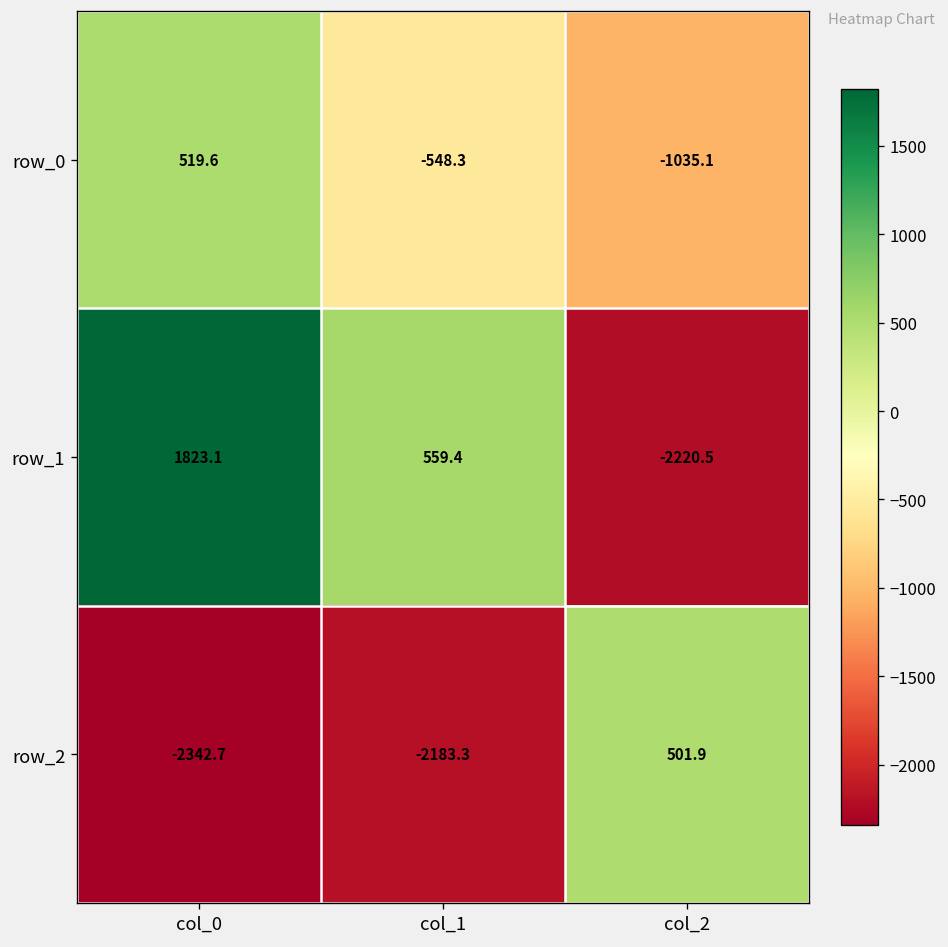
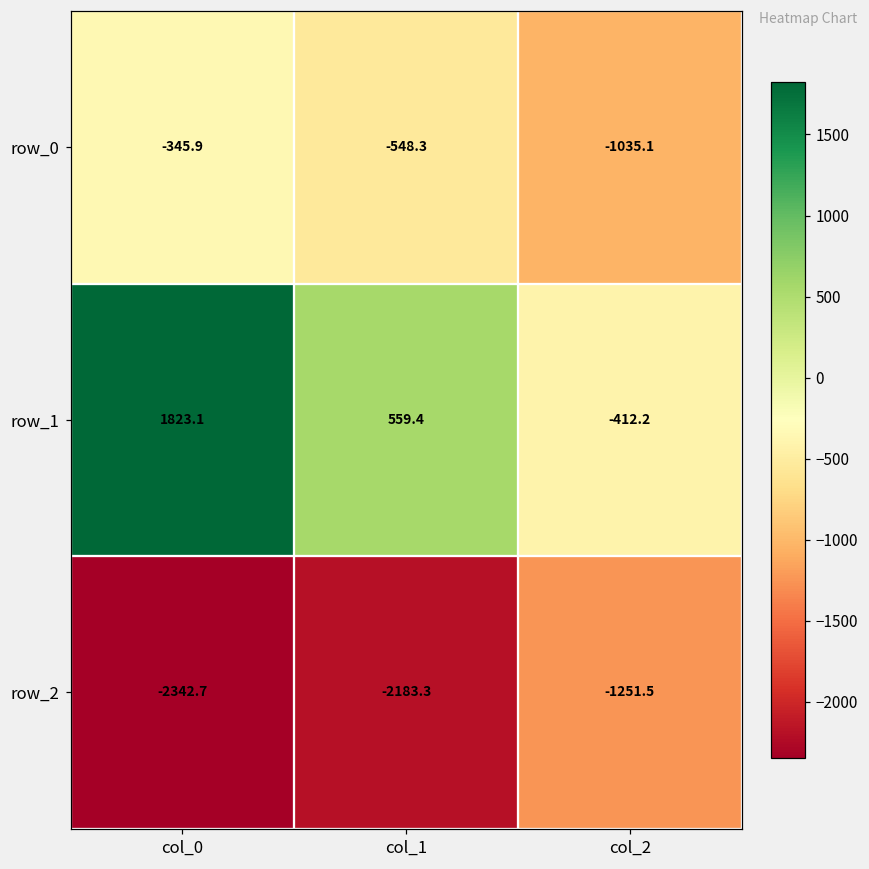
  {
    "row_0": {
-     "col_0": 519.6,
+     "col_0": -345.9,
      "col_1": -548.3,
      "col_2": -1035.1
    },
    "row_1": {
      "col_0": 1823.1,
      "col_1": 559.4,
-     "col_2": -2220.5
+     "col_2": -412.2
    },
    "row_2": {
      "col_0": -2342.7,
      "col_1": -2183.3,
-     "col_2": 501.9
+     "col_2": -1251.5
    }
  }
